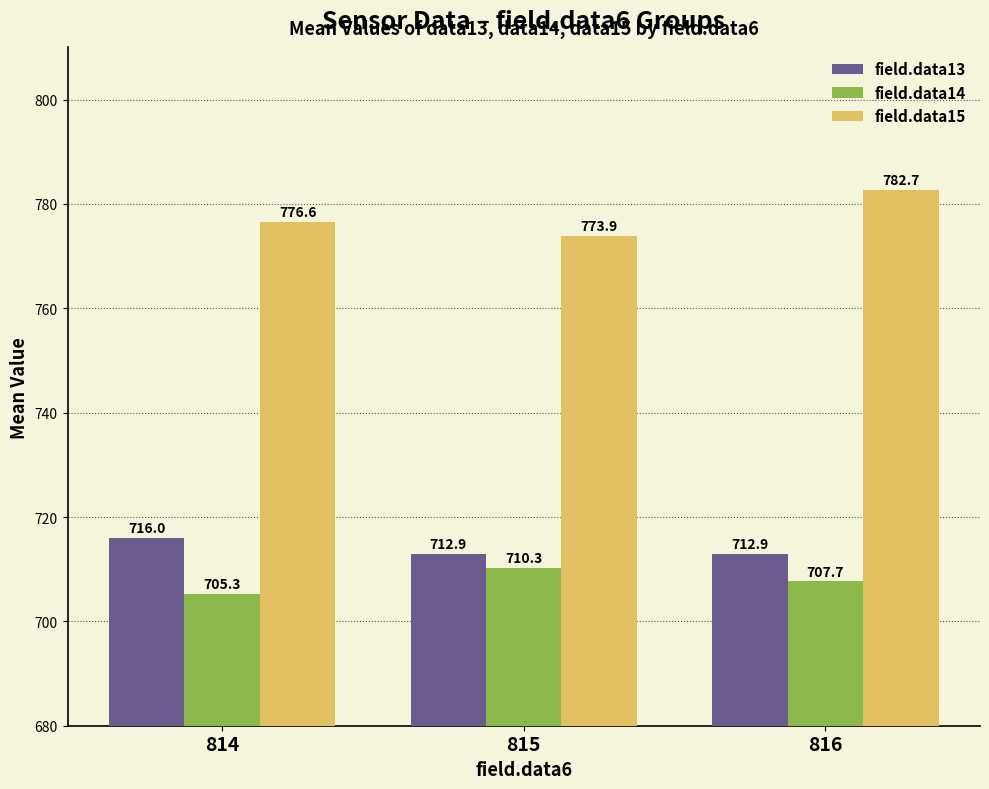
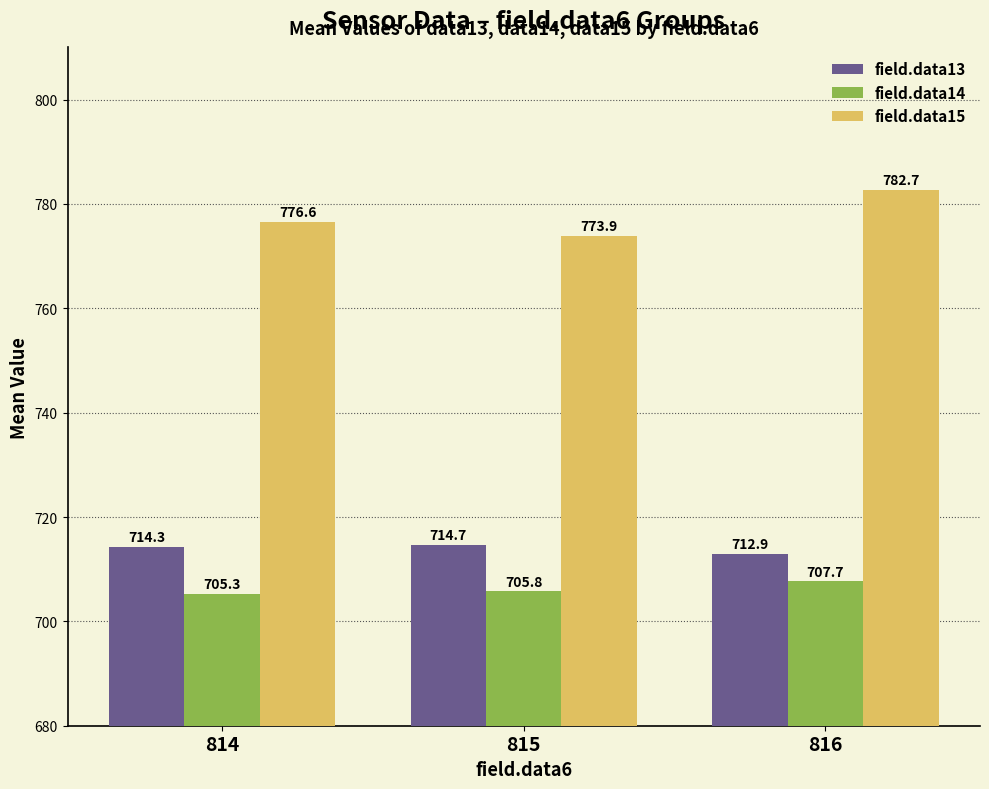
  {
    "field.data13": {
-     "814": 716.0,
-     "815": 712.9,
+     "814": 714.3,
+     "815": 714.7,
      "816": 712.9
    },
    "field.data14": {
      "814": 705.3,
-     "815": 710.3,
+     "815": 705.8,
      "816": 707.7
    },
    "field.data15": {
      "814": 776.6,
      "815": 773.9,
      "816": 782.7
    }
  }
